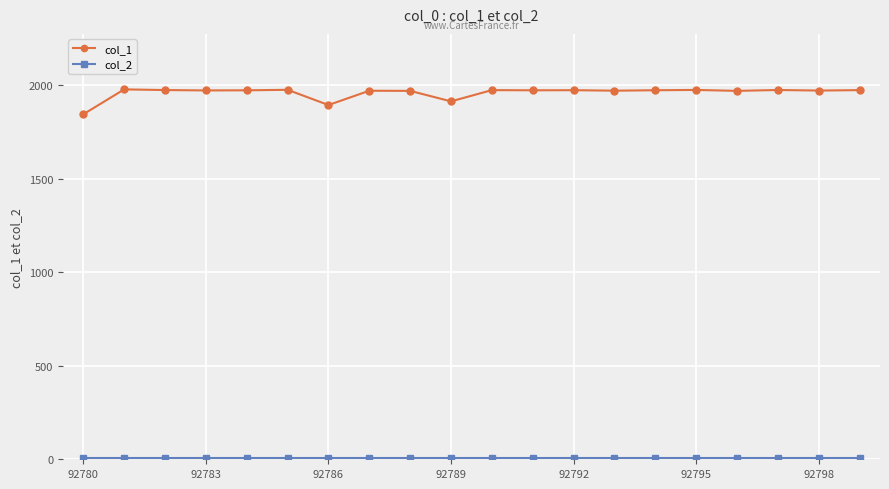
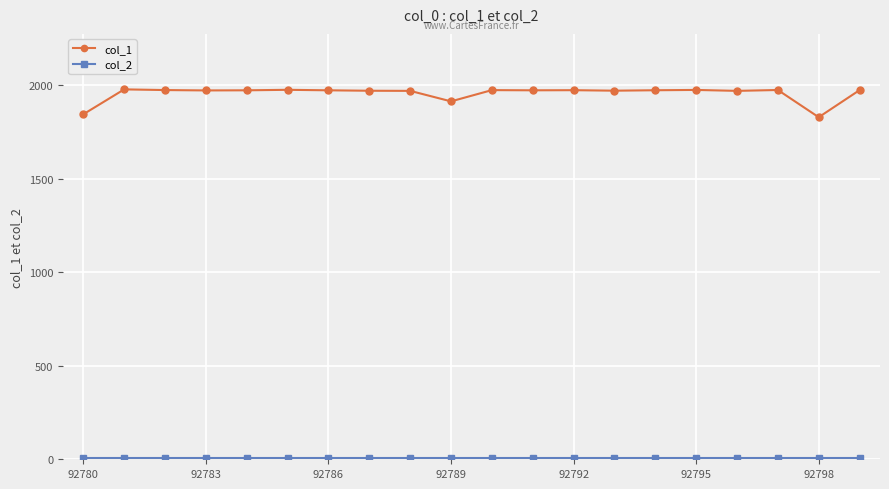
  {
    "col_1": {
      "92780": 1850,
      "92783": 1970,
-     "92786": 1890,
+     "92786": 1970,
      "92789": 1910,
      "92792": 1970,
      "92795": 1980,
-     "92798": 1970
+     "92798": 1830
    },
    "col_2": {
      "92780": 10,
      "92783": 10,
      "92786": 10,
      "92789": 10,
      "92792": 10,
      "92795": 10,
      "92798": 10
    }
  }
